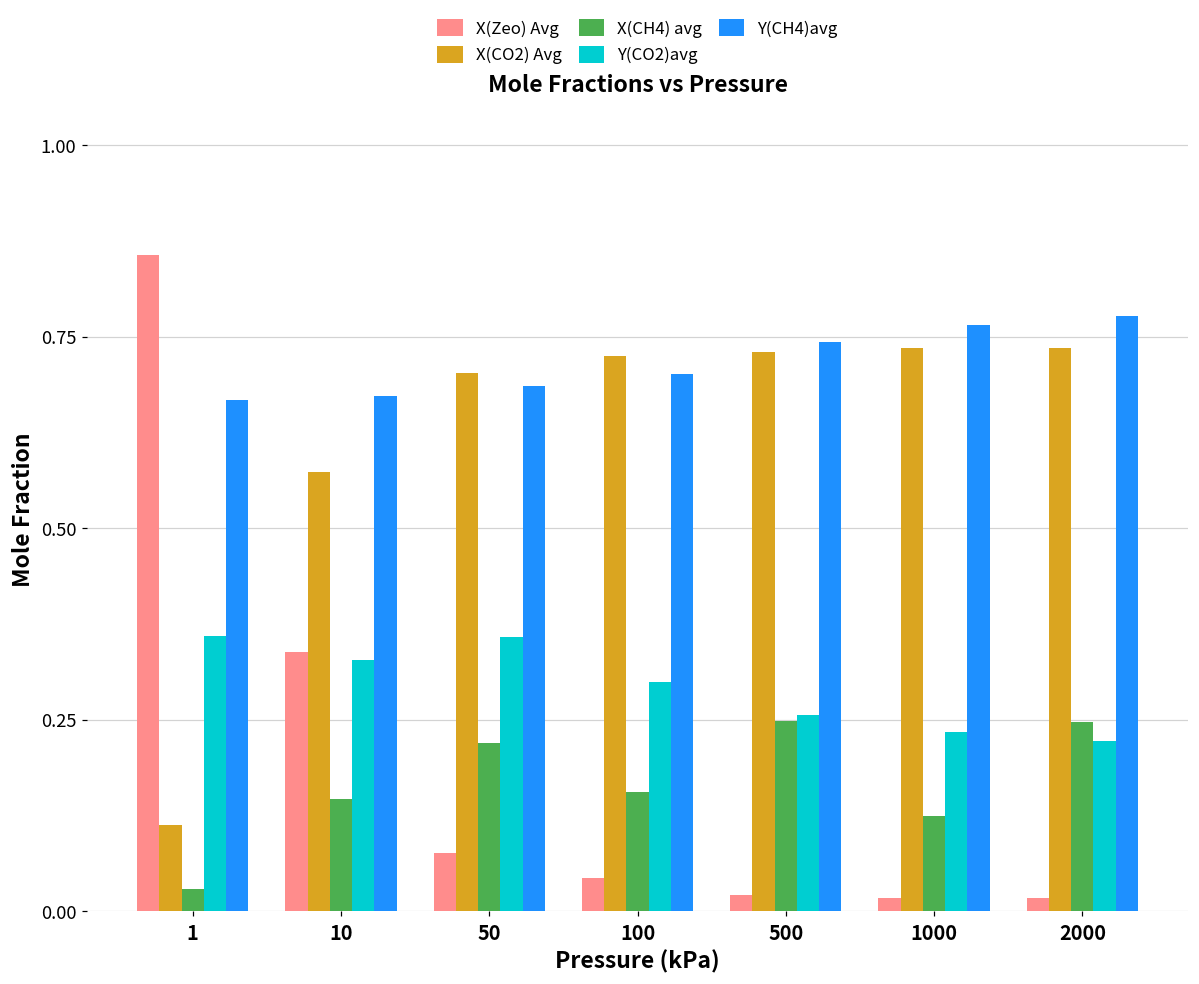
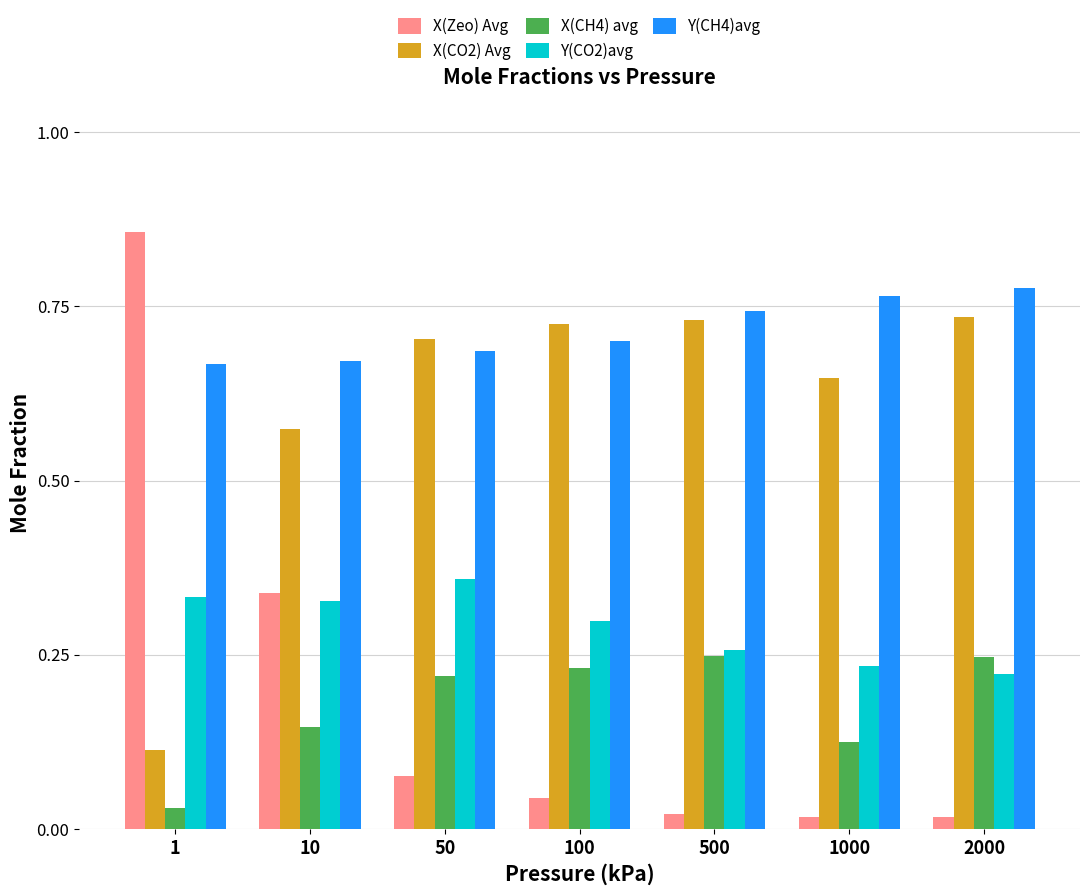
  {
    "X(Zeo) Avg": {
      "1": 0.86,
      "10": 0.34,
      "50": 0.08,
      "100": 0.04,
      "500": 0.02,
      "1000": 0.02,
      "2000": 0.02
    },
    "X(CO2) Avg": {
      "1": 0.11,
      "10": 0.57,
      "50": 0.70,
      "100": 0.72,
      "500": 0.73,
-     "1000": 0.74,
+     "1000": 0.65,
      "2000": 0.74
    },
    "X(CH4) avg": {
      "1": 0.03,
      "10": 0.15,
      "50": 0.22,
-     "100": 0.16,
+     "100": 0.23,
      "500": 0.25,
      "1000": 0.13,
      "2000": 0.25
    },
    "Y(CO2)avg": {
-     "1": 0.36,
+     "1": 0.33,
      "10": 0.33,
      "50": 0.36,
      "100": 0.30,
      "500": 0.26,
      "1000": 0.23,
      "2000": 0.22
    },
    "Y(CH4)avg": {
      "1": 0.67,
      "10": 0.67,
      "50": 0.69,
      "100": 0.70,
      "500": 0.74,
      "1000": 0.77,
      "2000": 0.78
    }
  }
